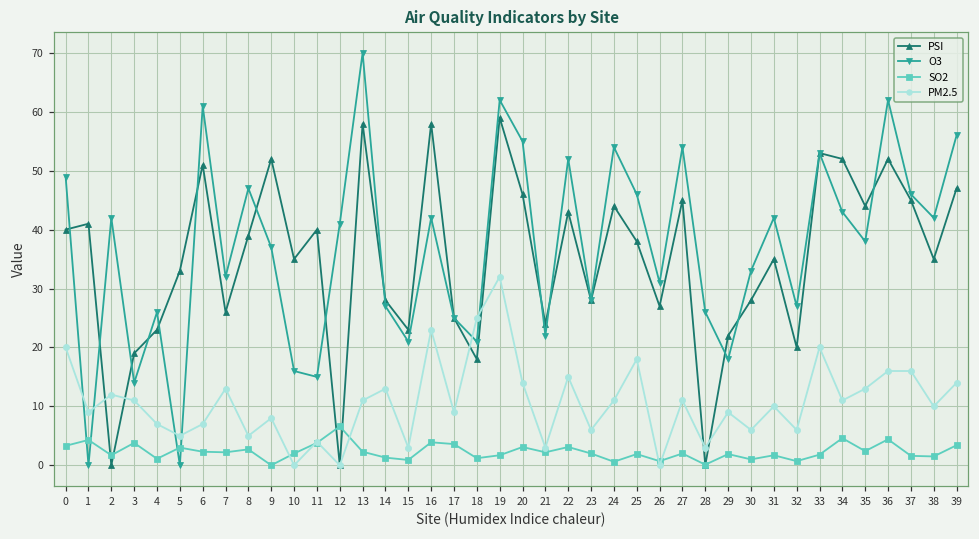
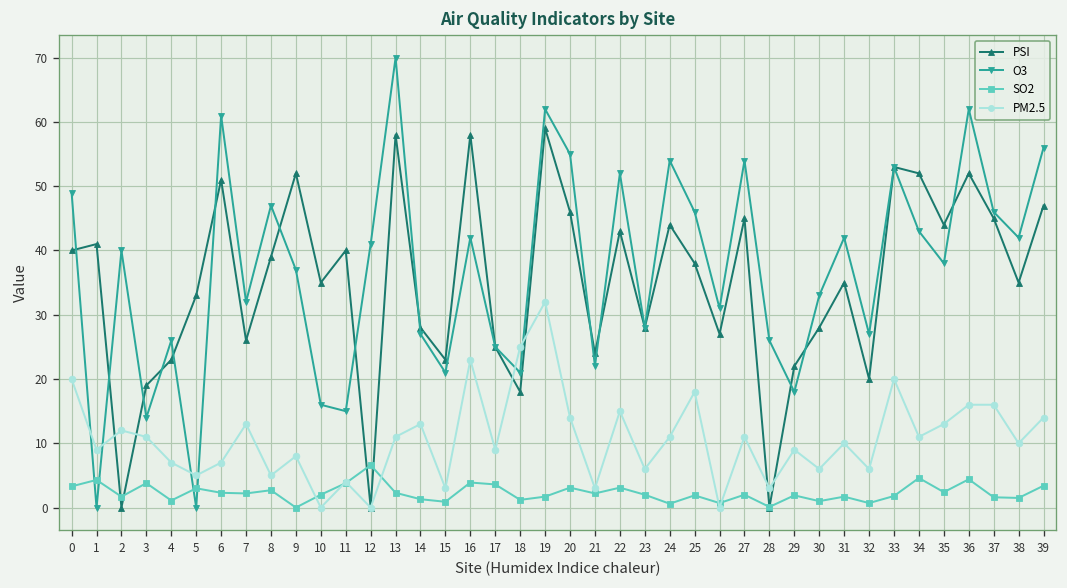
  {
    "PSI": {
      "0": 40,
      "1": 41,
      "2": 0,
      "3": 19,
      "4": 23,
      "5": 33,
      "6": 51,
      "7": 26,
      "8": 39,
      "9": 52,
      "10": 35,
      "11": 40,
      "13": 58,
      "14": 28,
      "15": 23,
      "16": 58,
      "18": 18,
      "19": 59,
      "20": 46,
      "21": 24,
      "22": 43,
      "24": 44,
      "25": 38,
      "26": 27,
      "27": 45,
      "29": 22,
      "30": 28,
      "31": 35,
      "32": 20,
      "34": 52,
      "35": 44,
      "36": 52,
      "37": 45,
      "38": 35,
      "39": 47
    },
    "O3": {
      "0": 49,
      "1": 0,
-     "2": 42,
+     "2": 40,
      "3": 14,
      "4": 26,
      "5": 0,
      "6": 61,
      "7": 32,
      "8": 47,
      "9": 37,
      "10": 16,
      "11": 15,
      "12": 41,
      "13": 70,
      "14": 27,
      "15": 21,
      "16": 42,
      "18": 21,
      "19": 62,
      "20": 55,
      "21": 22,
      "22": 52,
      "24": 54,
      "25": 46,
      "26": 31,
      "27": 54,
      "28": 26,
      "29": 18,
      "30": 33,
      "31": 42,
      "32": 27,
      "34": 43,
      "35": 38,
      "36": 62,
      "37": 46,
      "38": 42,
      "39": 56
    },
    "SO2": {
      "0": 3,
      "1": 4,
      "2": 2,
      "3": 4,
      "4": 1,
      "5": 3,
      "6": 2,
      "7": 2,
      "8": 3,
      "9": 0,
      "10": 2,
      "12": 7,
      "13": 2,
      "14": 1,
      "15": 1,
      "16": 4,
      "17": 4,
      "18": 1,
      "19": 2,
      "20": 3,
      "21": 2,
      "22": 3,
      "23": 2,
      "24": 1,
      "25": 2,
      "26": 1,
      "27": 2,
      "29": 2,
      "30": 1,
      "31": 2,
      "32": 1,
      "33": 2,
      "34": 5,
      "35": 2,
      "36": 4,
      "37": 2,
      "38": 2,
      "39": 3
    },
    "PM2.5": {
      "0": 20,
      "1": 9,
      "2": 12,
      "3": 11,
      "4": 7,
      "5": 5,
      "6": 7,
      "7": 13,
      "8": 5,
      "9": 8,
      "10": 0,
      "13": 11,
      "14": 13,
      "15": 3,
      "16": 23,
      "17": 9,
      "18": 25,
      "19": 32,
      "20": 14,
      "21": 3,
      "22": 15,
      "23": 6,
      "24": 11,
      "25": 18,
      "26": 0,
      "27": 11,
      "28": 3,
      "29": 9,
      "30": 6,
      "31": 10,
      "32": 6,
      "33": 20,
      "34": 11,
      "35": 13,
      "36": 16,
      "37": 16,
      "38": 10,
      "39": 14
    }
  }
